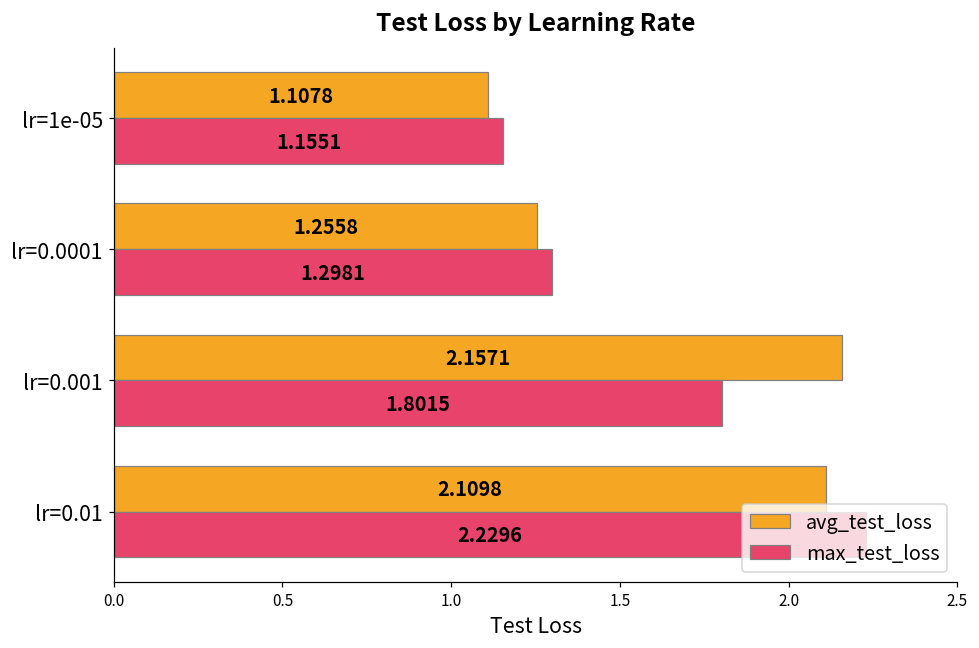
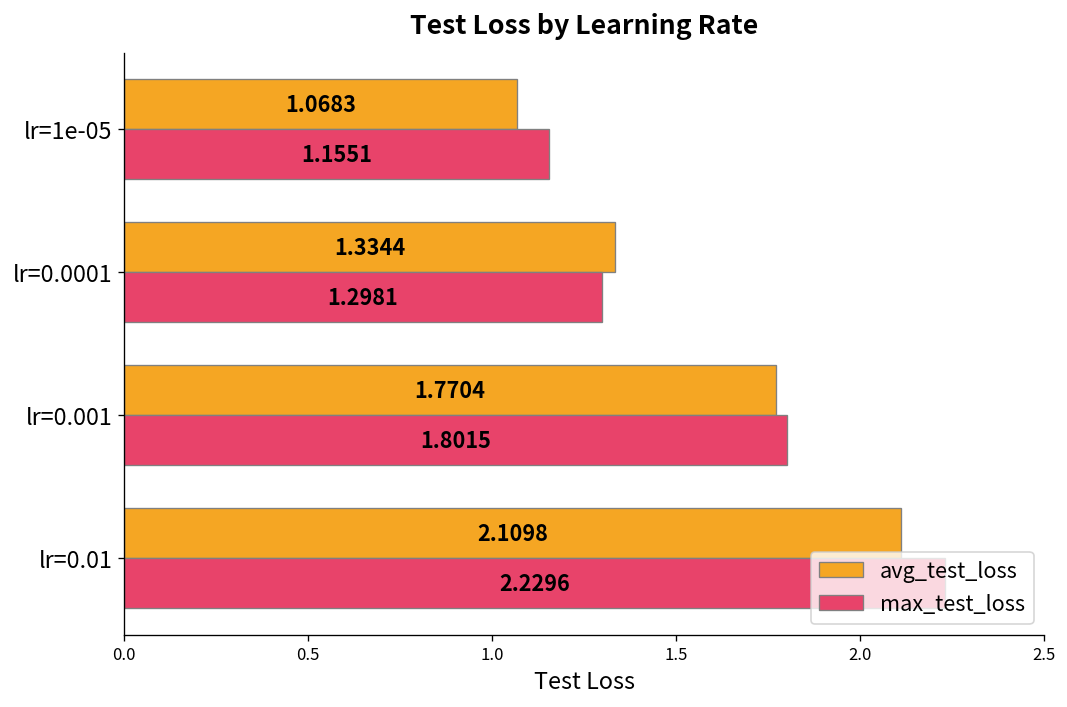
  {
    "avg_test_loss": {
-     "lr=1e-05": 1.1078,
-     "lr=0.0001": 1.2558,
-     "lr=0.001": 2.1571,
+     "lr=1e-05": 1.0683,
+     "lr=0.0001": 1.3344,
+     "lr=0.001": 1.7704,
      "lr=0.01": 2.1098
    },
    "max_test_loss": {
      "lr=1e-05": 1.1551,
      "lr=0.0001": 1.2981,
      "lr=0.001": 1.8015
    }
  }
